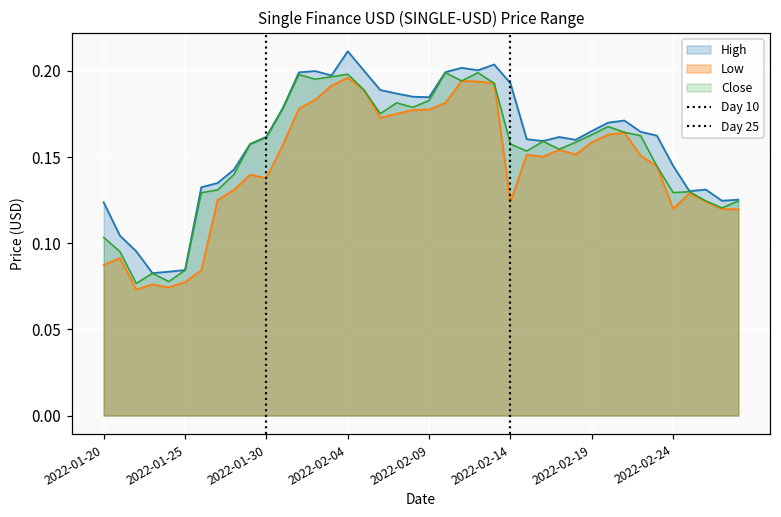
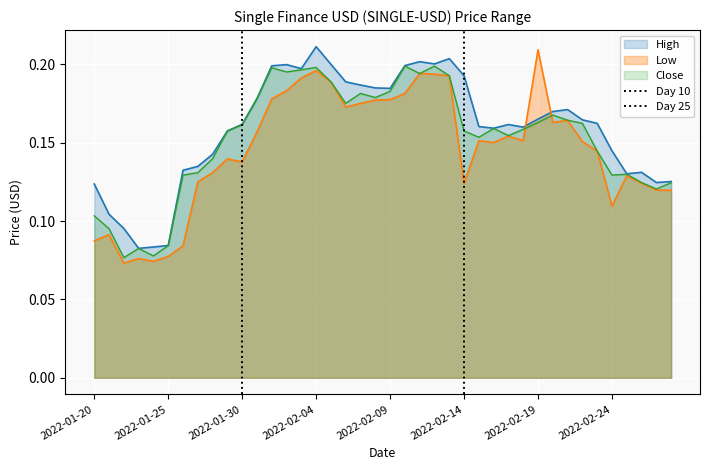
  {
    "Low": {
      "2022-01-20": 0.087,
      "2022-01-25": 0.077,
      "2022-01-30": 0.138,
      "2022-02-04": 0.196,
      "2022-02-09": 0.178,
      "2022-02-14": 0.124,
-     "2022-02-19": 0.159,
-     "2022-02-24": 0.120
+     "2022-02-19": 0.209,
+     "2022-02-24": 0.110
    }
  }
